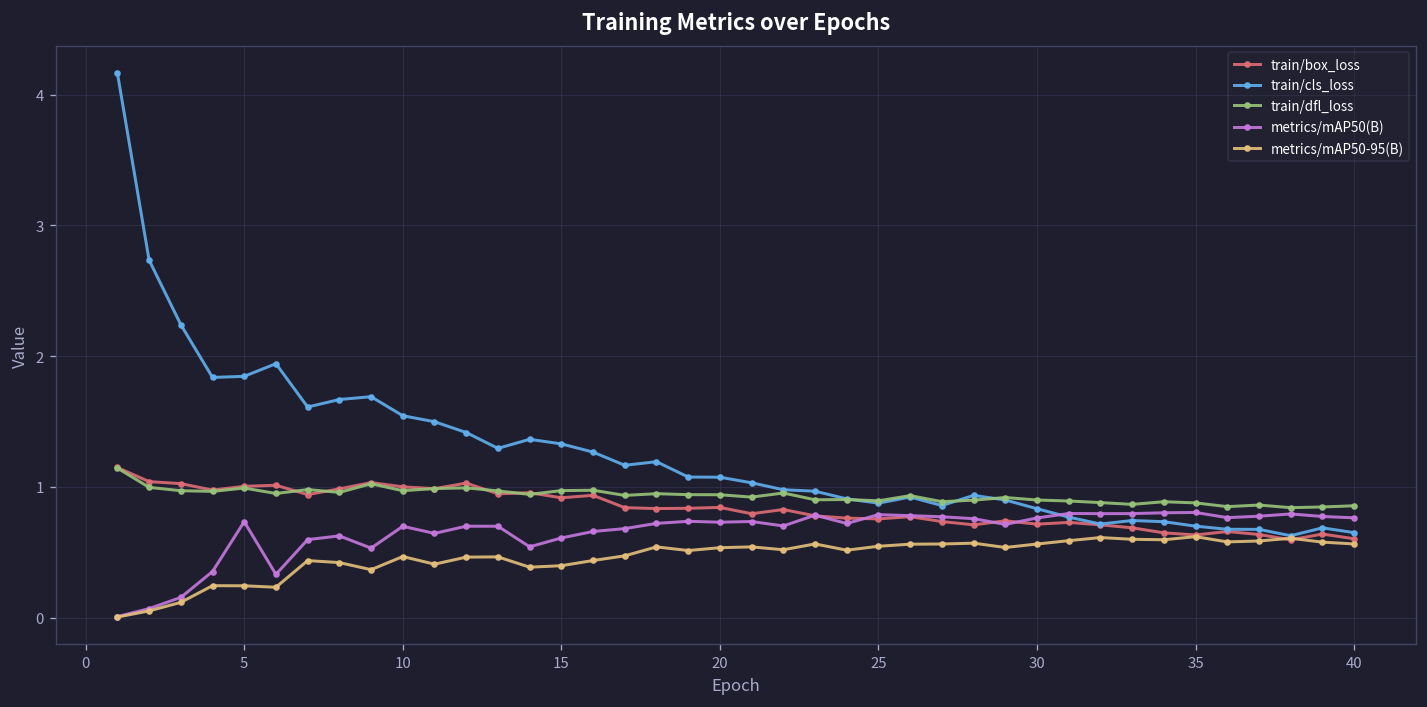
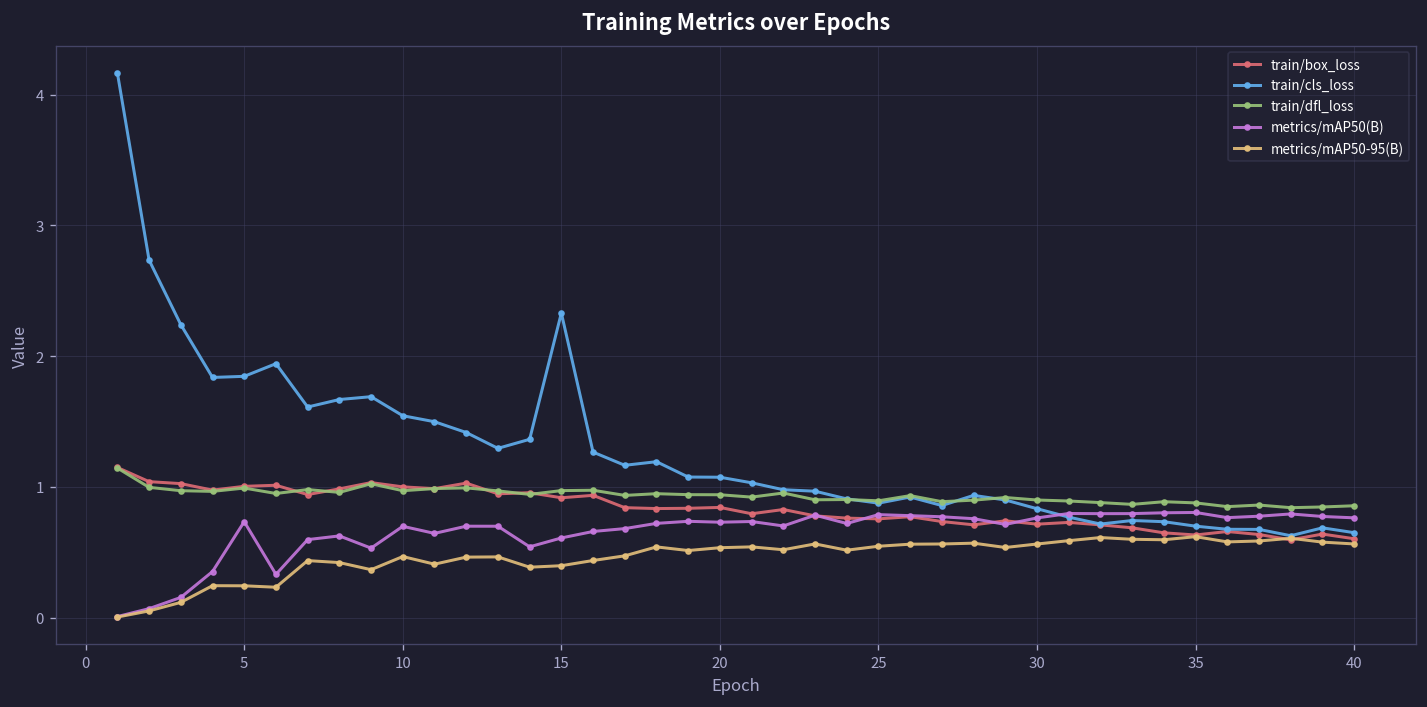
  {
    "train/box_loss": {
      "10": 1.00,
      "15": 0.92,
      "20": 0.84,
      "25": 0.76,
      "30": 0.71,
      "40": 0.60
    },
    "train/cls_loss": {
      "5": 1.85,
      "10": 1.54,
-     "15": 1.33,
+     "15": 2.33,
      "20": 1.07,
      "30": 0.83,
      "35": 0.70,
      "40": 0.65
    },
    "train/dfl_loss": {
      "10": 0.97,
      "15": 0.97,
      "20": 0.94,
      "30": 0.90,
      "35": 0.88,
      "40": 0.86
    },
    "metrics/mAP50(B)": {
      "5": 0.73,
      "10": 0.70,
      "15": 0.61,
      "20": 0.73,
      "25": 0.79,
      "30": 0.76,
      "35": 0.80,
      "40": 0.76
    },
    "metrics/mAP50-95(B)": {
      "5": 0.24,
      "10": 0.47,
      "15": 0.40,
      "20": 0.53,
      "25": 0.55,
      "30": 0.56,
      "40": 0.56
    }
  }
